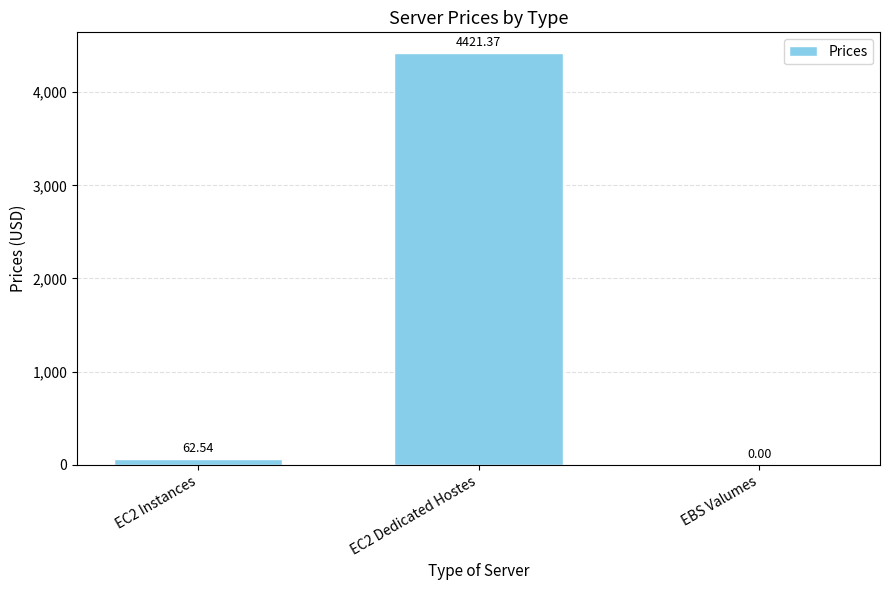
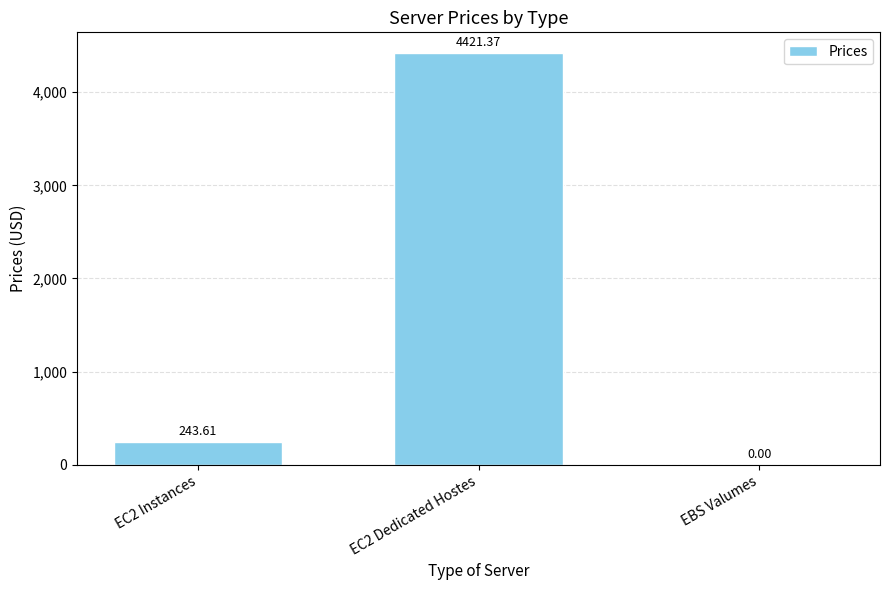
  {
-   "EC2 Instances": 62.54,
+   "EC2 Instances": 243.61,
    "EC2 Dedicated Hostes": 4421.37,
    "EBS Valumes": 0.00
  }
